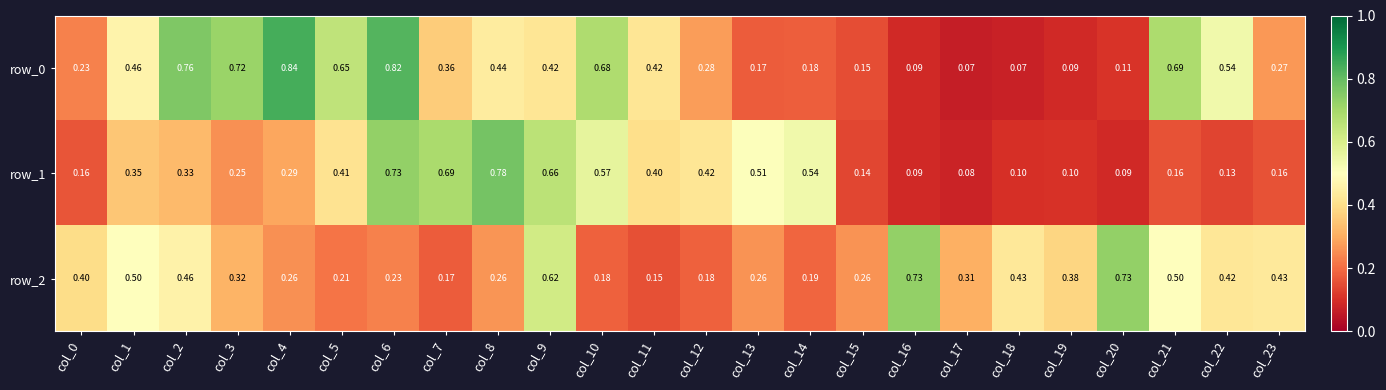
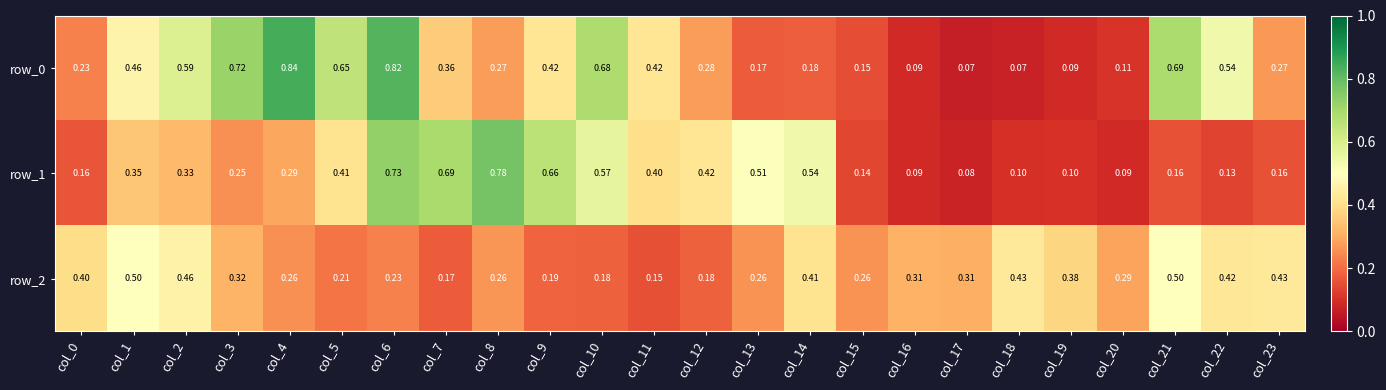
  {
    "row_0": {
      "col_0": 0.23,
      "col_1": 0.46,
-     "col_2": 0.76,
+     "col_2": 0.59,
      "col_3": 0.72,
      "col_4": 0.84,
      "col_5": 0.65,
      "col_6": 0.82,
      "col_7": 0.36,
-     "col_8": 0.44,
+     "col_8": 0.27,
      "col_9": 0.42,
      "col_10": 0.68,
      "col_11": 0.42,
      "col_12": 0.28,
      "col_13": 0.17,
      "col_14": 0.18,
      "col_15": 0.15,
      "col_16": 0.09,
      "col_17": 0.07,
      "col_18": 0.07,
      "col_19": 0.09,
      "col_20": 0.11,
      "col_21": 0.69,
      "col_22": 0.54,
      "col_23": 0.27
    },
    "row_1": {
      "col_0": 0.16,
      "col_1": 0.35,
      "col_2": 0.33,
      "col_3": 0.25,
      "col_4": 0.29,
      "col_5": 0.41,
      "col_6": 0.73,
      "col_7": 0.69,
      "col_8": 0.78,
      "col_9": 0.66,
      "col_10": 0.57,
      "col_11": 0.40,
      "col_12": 0.42,
      "col_13": 0.51,
      "col_14": 0.54,
      "col_15": 0.14,
      "col_16": 0.09,
      "col_17": 0.08,
      "col_18": 0.10,
      "col_19": 0.10,
      "col_20": 0.09,
      "col_21": 0.16,
      "col_22": 0.13,
      "col_23": 0.16
    },
    "row_2": {
      "col_0": 0.40,
      "col_1": 0.50,
      "col_2": 0.46,
      "col_3": 0.32,
      "col_4": 0.26,
      "col_5": 0.21,
      "col_6": 0.23,
      "col_7": 0.17,
      "col_8": 0.26,
-     "col_9": 0.62,
+     "col_9": 0.19,
      "col_10": 0.18,
      "col_11": 0.15,
      "col_12": 0.18,
      "col_13": 0.26,
-     "col_14": 0.19,
+     "col_14": 0.41,
      "col_15": 0.26,
-     "col_16": 0.73,
+     "col_16": 0.31,
      "col_17": 0.31,
      "col_18": 0.43,
      "col_19": 0.38,
-     "col_20": 0.73,
+     "col_20": 0.29,
      "col_21": 0.50,
      "col_22": 0.42,
      "col_23": 0.43
    }
  }
